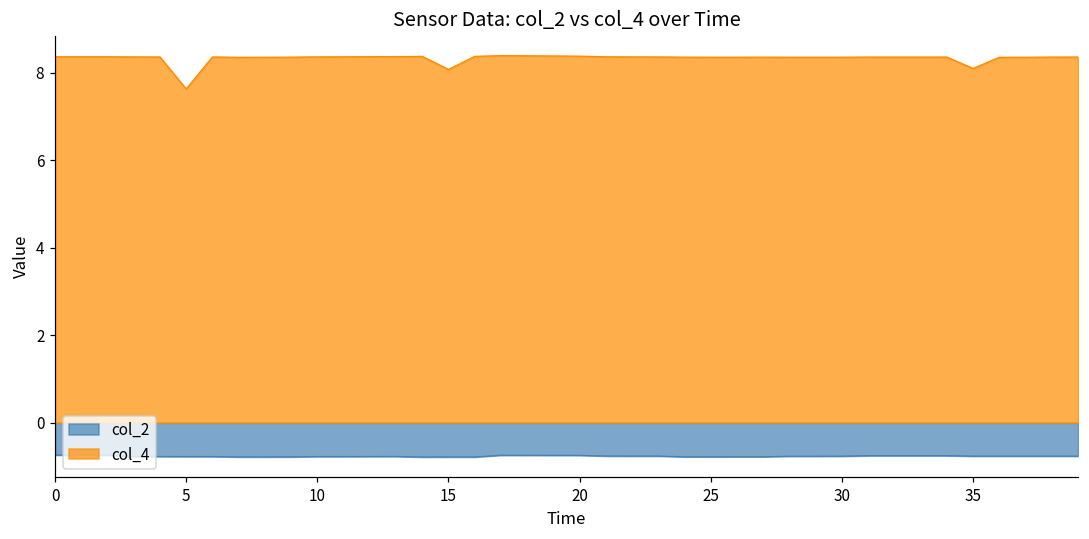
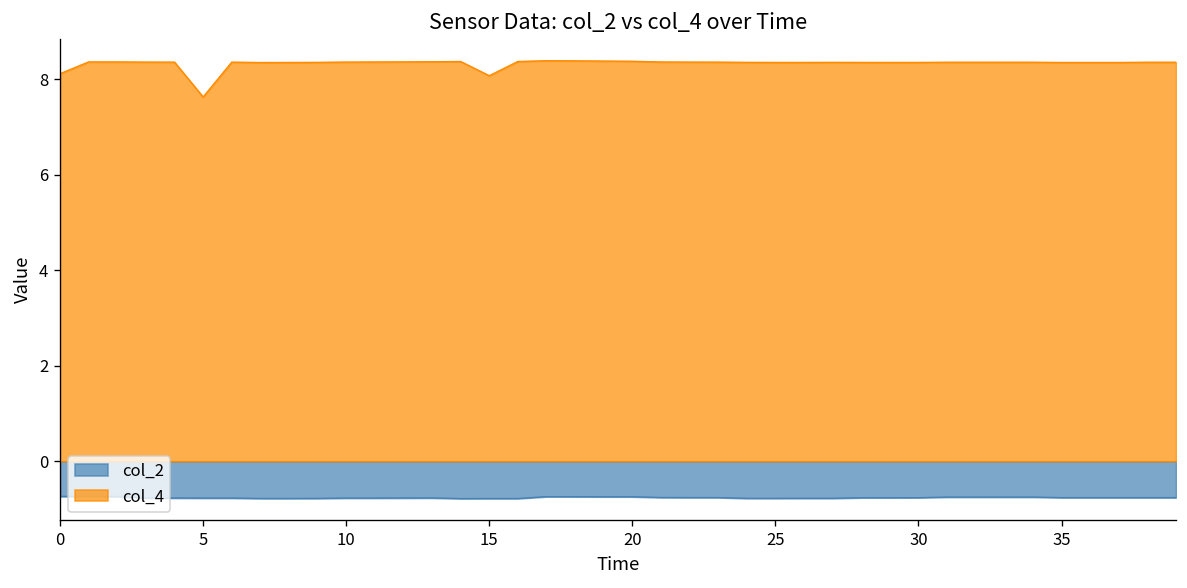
  {
    "col_4": {
-     "0": 8.4,
+     "0": 8.1,
      "5": 7.6,
      "10": 8.4,
      "15": 8.1,
      "20": 8.4,
      "25": 8.4,
      "30": 8.4,
-     "35": 8.1
+     "35": 8.4
    }
  }
